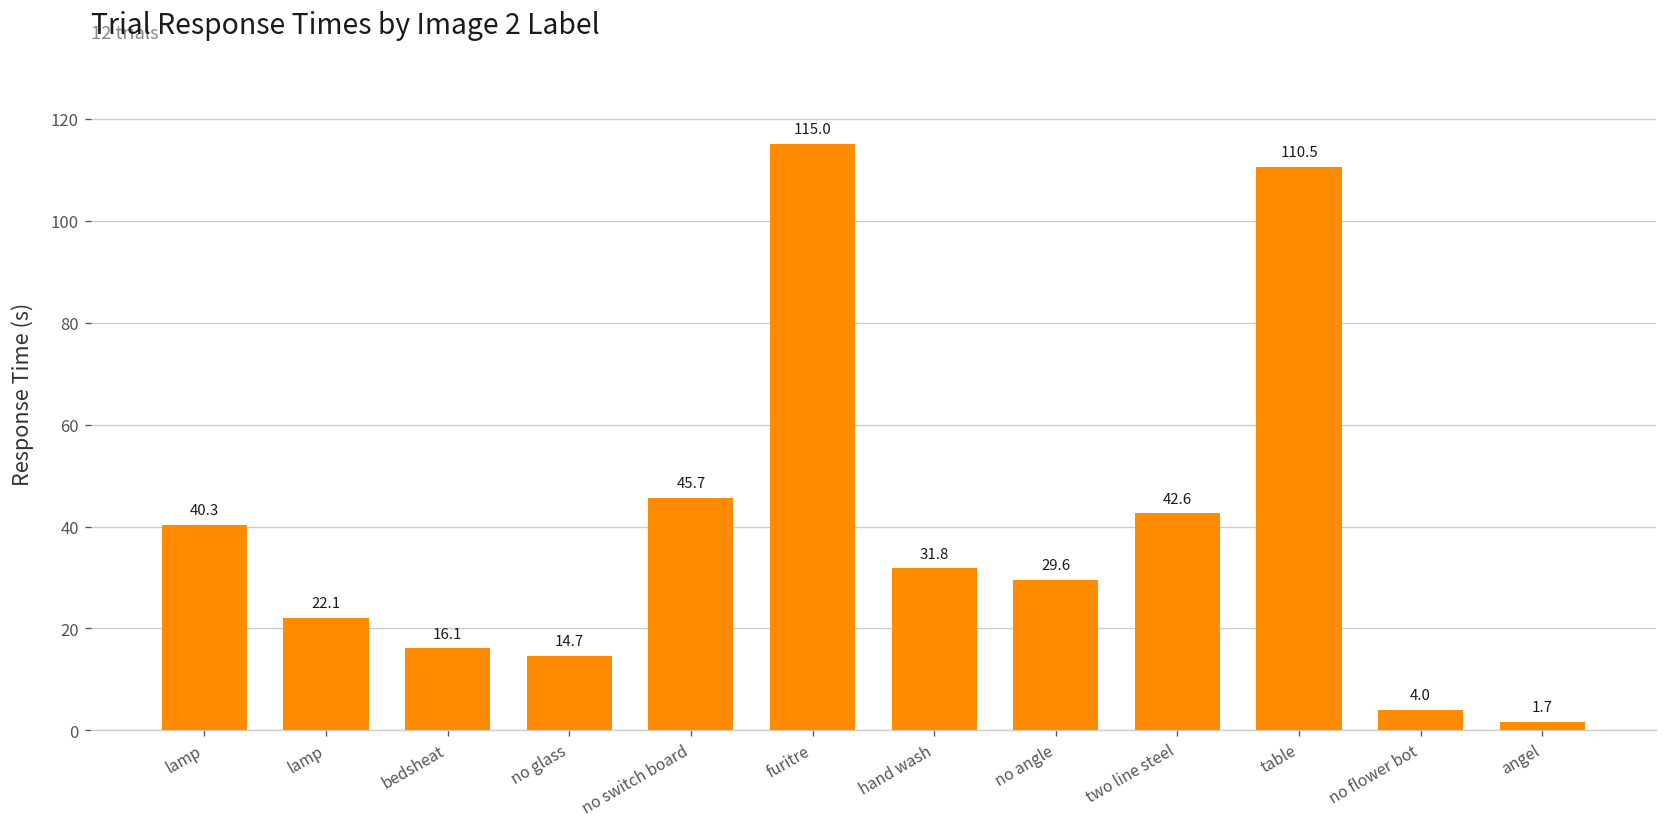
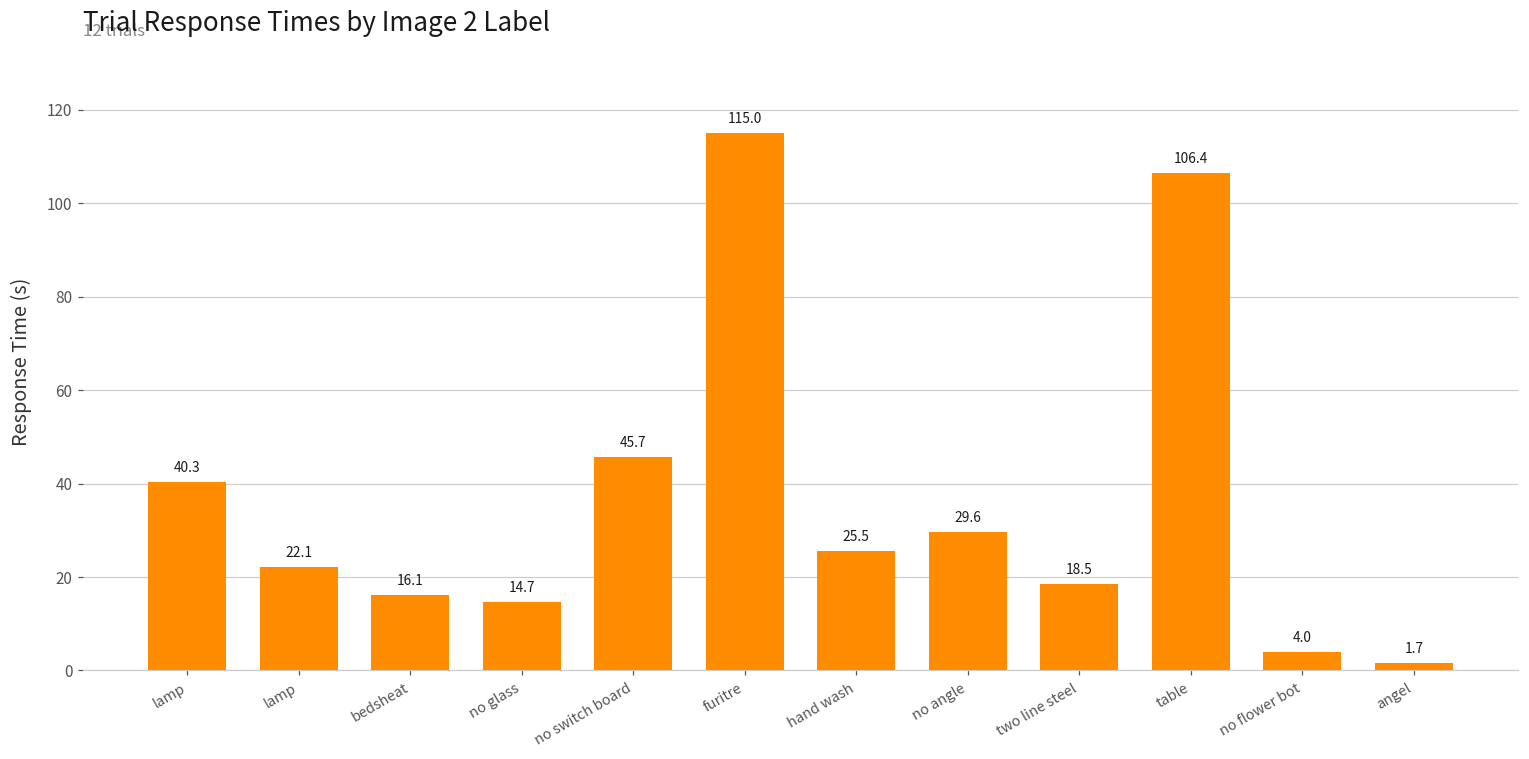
  {
    "bedsheat": 16.1,
    "no glass": 14.7,
    "no switch board": 45.7,
    "furitre": 115.0,
-   "hand wash": 31.8,
+   "hand wash": 25.5,
    "no angle": 29.6,
-   "two line steel": 42.6,
-   "table": 110.5,
+   "two line steel": 18.5,
+   "table": 106.4,
    "no flower bot": 4.0,
    "angel": 1.7
  }
